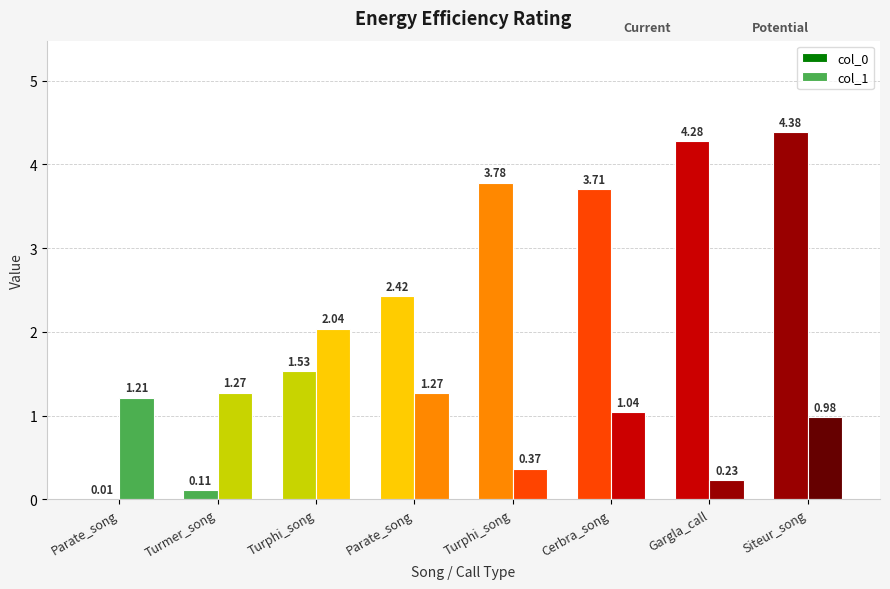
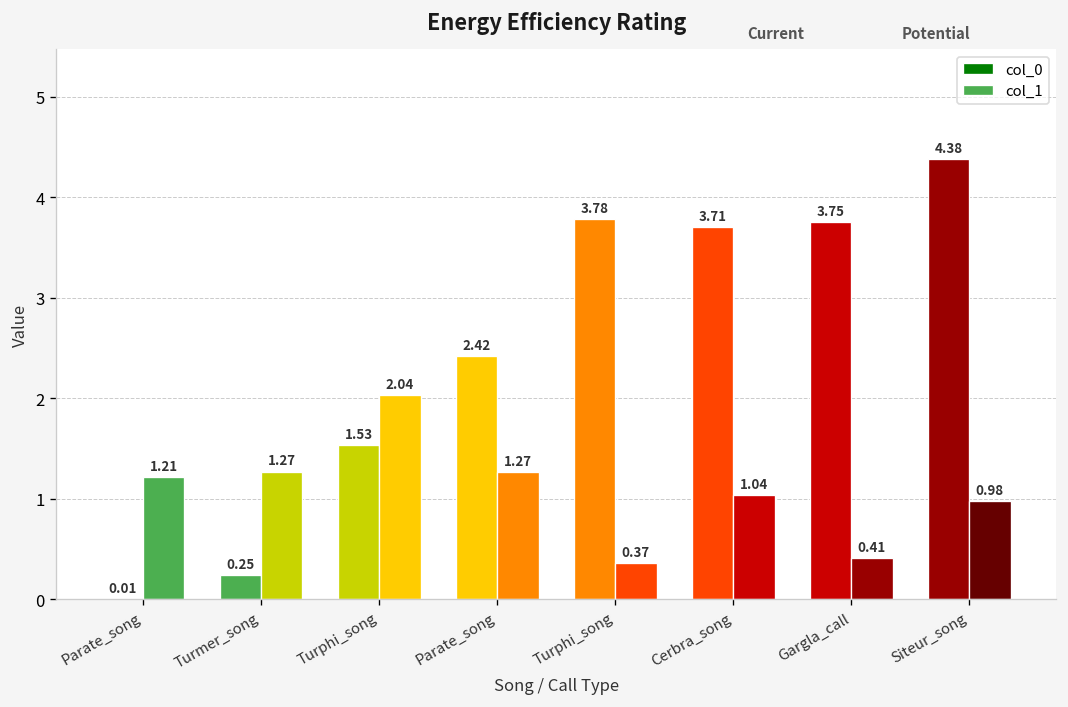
  {
    "col_0": {
-     "Turmer_song": 0.11,
+     "Turmer_song": 0.25,
      "Cerbra_song": 3.71,
-     "Gargla_call": 4.28,
+     "Gargla_call": 3.75,
      "Siteur_song": 4.38
    },
    "col_1": {
      "Turmer_song": 1.27,
      "Cerbra_song": 1.04,
-     "Gargla_call": 0.23,
+     "Gargla_call": 0.41,
      "Siteur_song": 0.98
    }
  }
